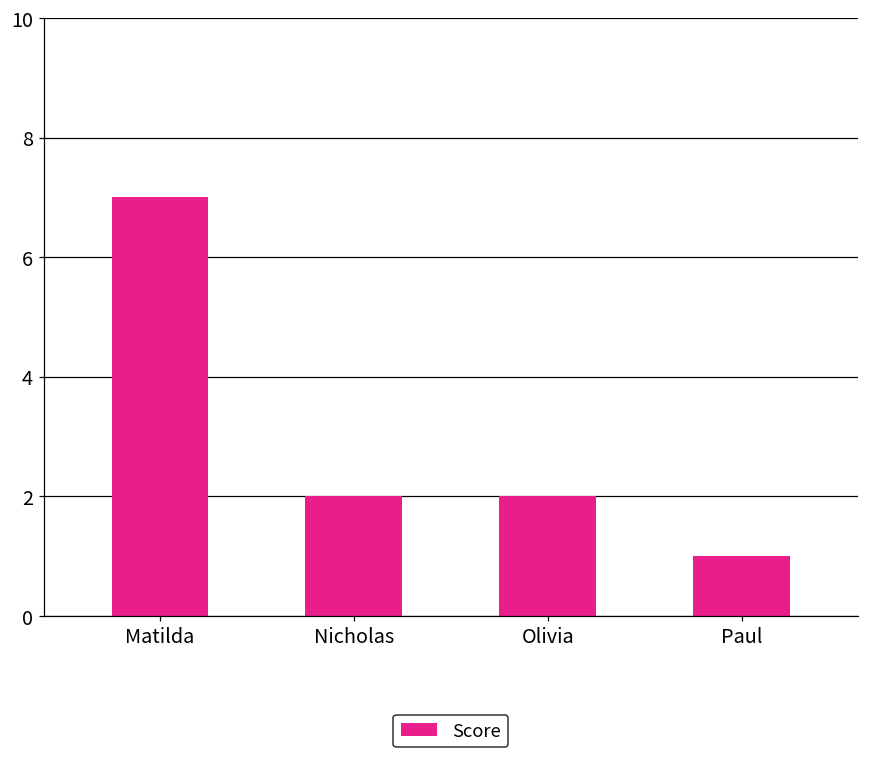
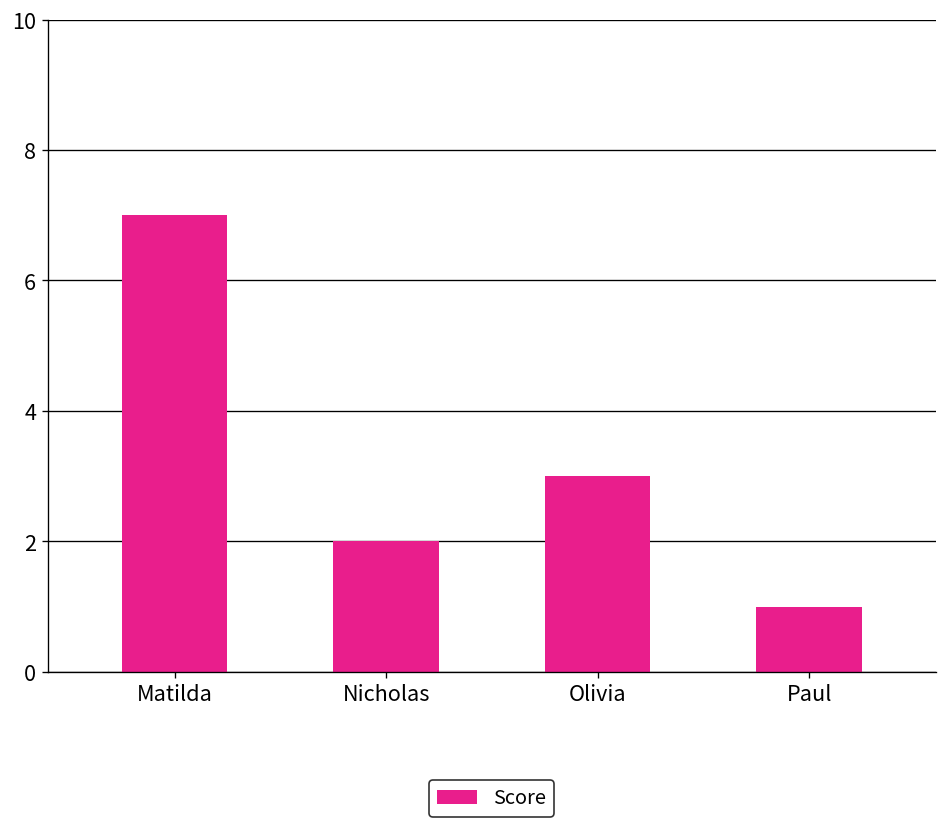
  {
    "Matilda": 7,
    "Nicholas": 2,
-   "Olivia": 2,
+   "Olivia": 3,
    "Paul": 1
  }
